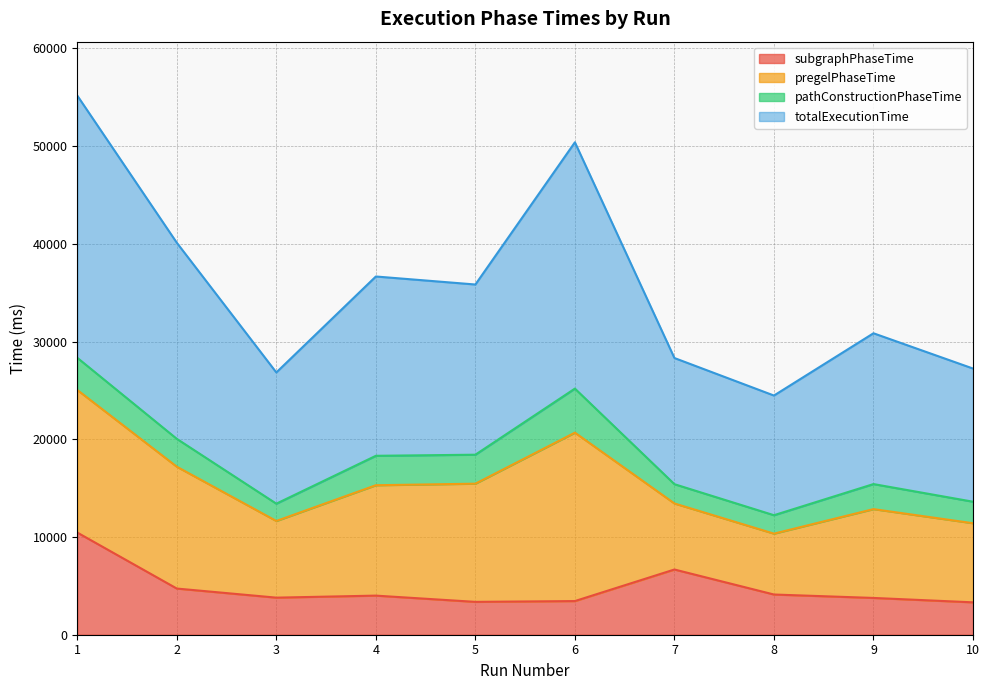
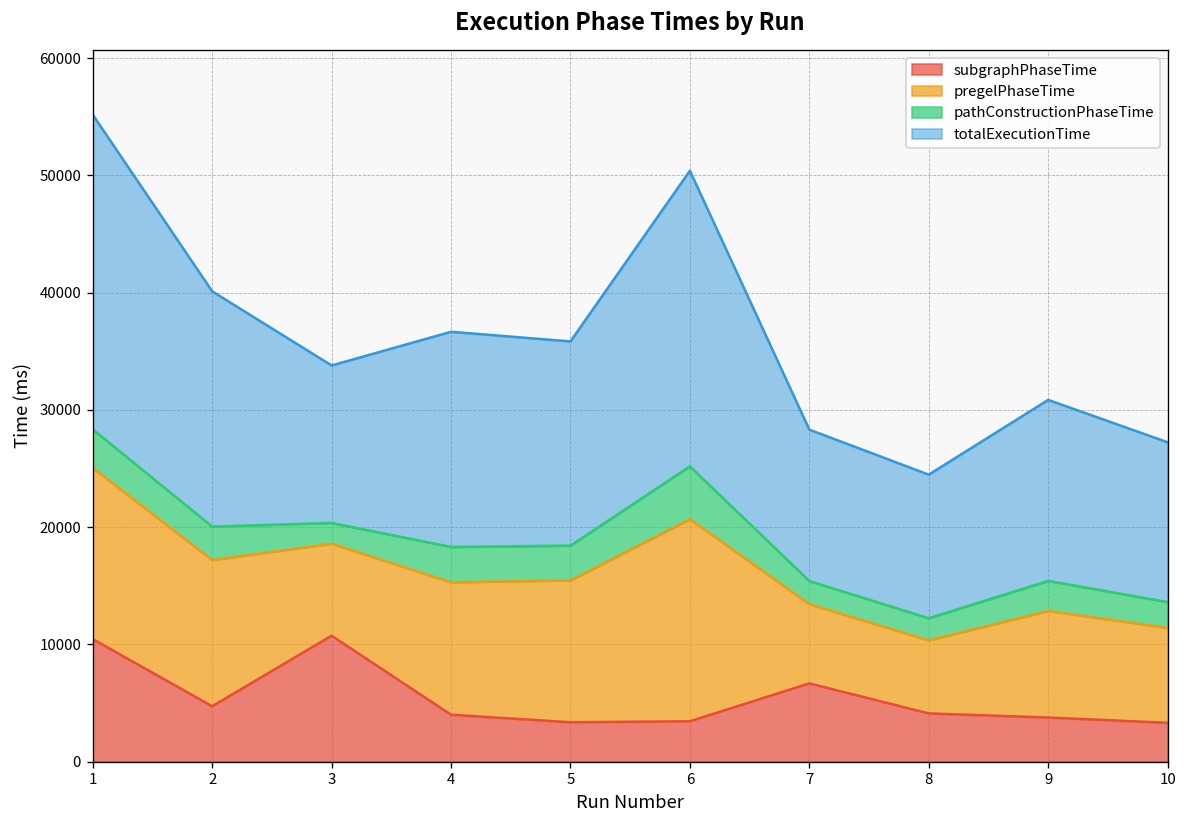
  {
    "subgraphPhaseTime": {
      "1": 10000,
      "2": 5000,
-     "3": 4000,
+     "3": 11000,
      "4": 4000,
      "5": 3000,
      "6": 3000,
      "7": 7000,
      "8": 4000,
      "9": 4000,
      "10": 3000
    },
    "pregelPhaseTime": {
      "1": 15000,
      "2": 12000,
      "3": 8000,
      "4": 11000,
      "5": 12000,
      "6": 17000,
      "7": 7000,
      "8": 6000,
      "9": 9000,
      "10": 8000
    },
    "pathConstructionPhaseTime": {
      "1": 3000,
      "2": 3000,
      "3": 2000,
      "4": 3000,
      "5": 3000,
      "6": 5000,
      "7": 2000,
      "8": 2000,
      "9": 3000,
      "10": 2000
    },
    "totalExecutionTime": {
      "1": 27000,
      "2": 20000,
      "3": 13000,
      "4": 18000,
      "5": 17000,
      "6": 25000,
      "7": 13000,
      "8": 12000,
      "9": 15000,
      "10": 14000
    }
  }
